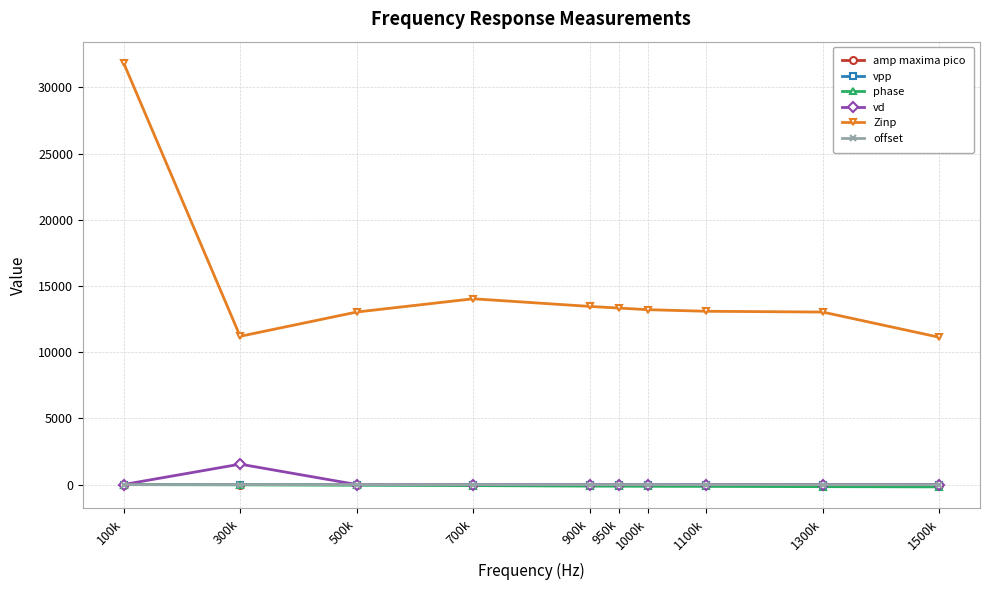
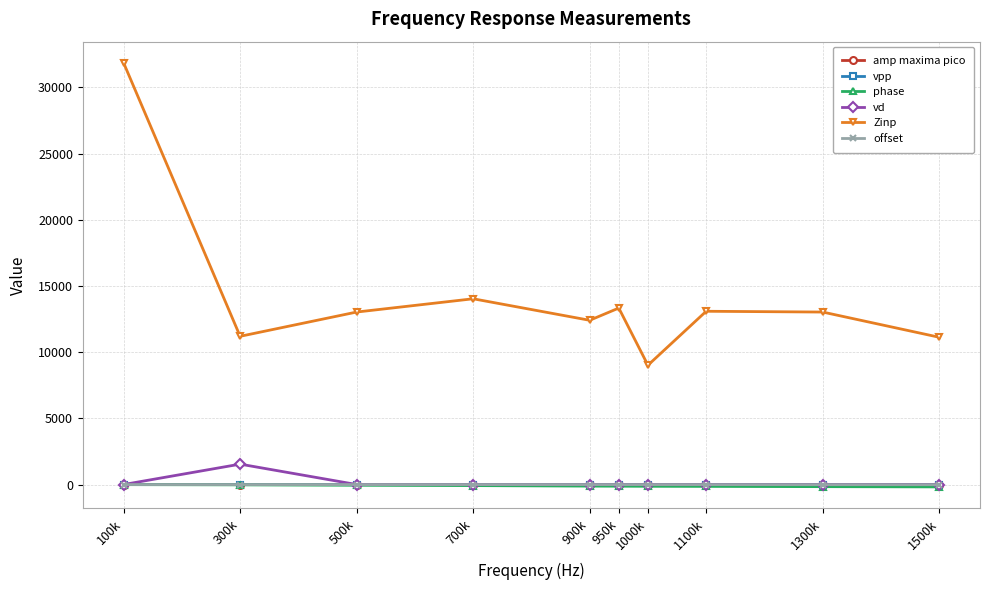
  {
    "vd": {
      "300k": 1500
    },
    "Zinp": {
      "100k": 31900,
      "300k": 11200,
      "500k": 13000,
      "700k": 14000,
-     "900k": 13500,
+     "900k": 12400,
      "950k": 13300,
-     "1000k": 13200,
+     "1000k": 9000,
      "1100k": 13100,
      "1300k": 13000,
      "1500k": 11100
    }
  }
